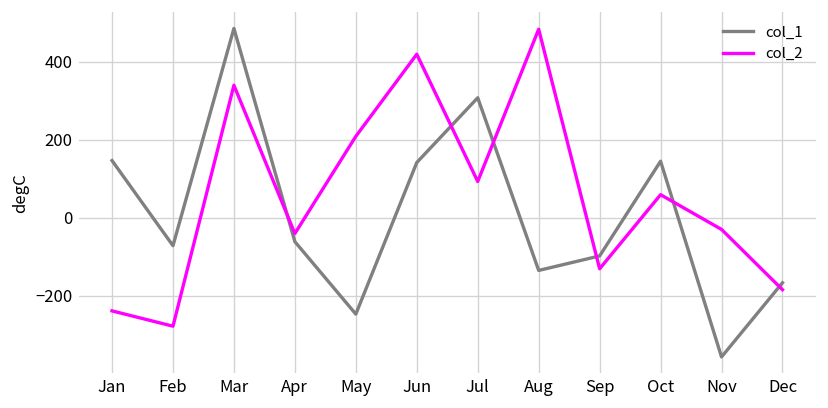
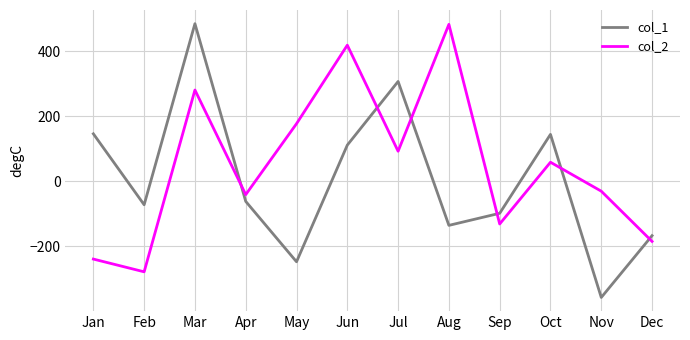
  {
    "col_1": {
      "Jan": 150,
      "Feb": -70,
      "Mar": 490,
      "Apr": -60,
      "May": -250,
-     "Jun": 140,
+     "Jun": 110,
      "Jul": 310,
      "Aug": -140,
      "Sep": -100,
      "Oct": 140,
      "Nov": -360,
      "Dec": -170
    },
    "col_2": {
      "Jan": -240,
      "Feb": -280,
-     "Mar": 340,
+     "Mar": 280,
      "Apr": -40,
-     "May": 210,
+     "May": 180,
      "Jun": 420,
      "Jul": 90,
      "Aug": 480,
      "Sep": -130,
      "Oct": 60,
      "Nov": -30,
      "Dec": -180
    }
  }
